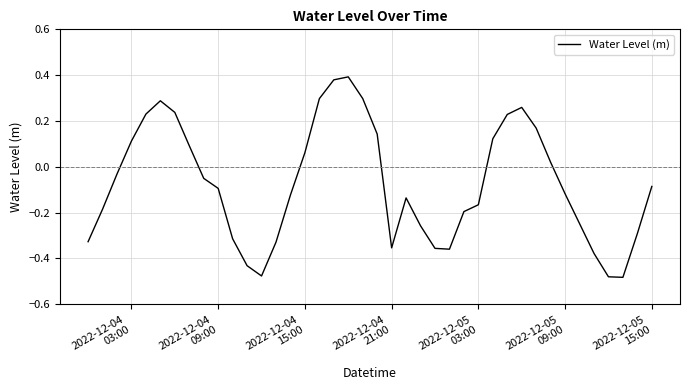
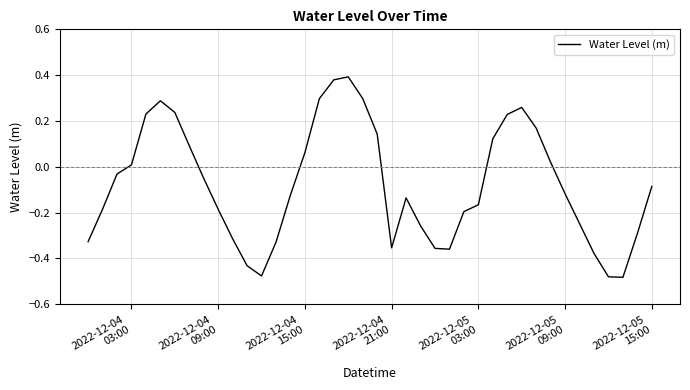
  {
-   "2022-12-04 03:00": 0.11,
-   "2022-12-04 09:00": -0.09,
+   "2022-12-04 03:00": 0.01,
+   "2022-12-04 09:00": -0.19,
    "2022-12-04 15:00": 0.06,
    "2022-12-04 21:00": -0.35,
    "2022-12-05 03:00": -0.17,
    "2022-12-05 09:00": -0.12,
    "2022-12-05 15:00": -0.09
  }
